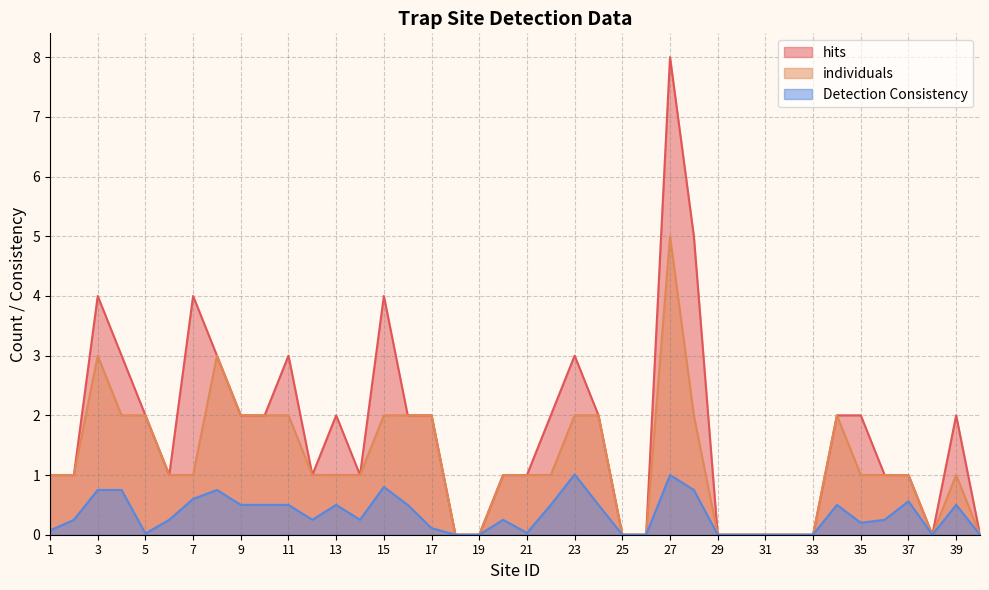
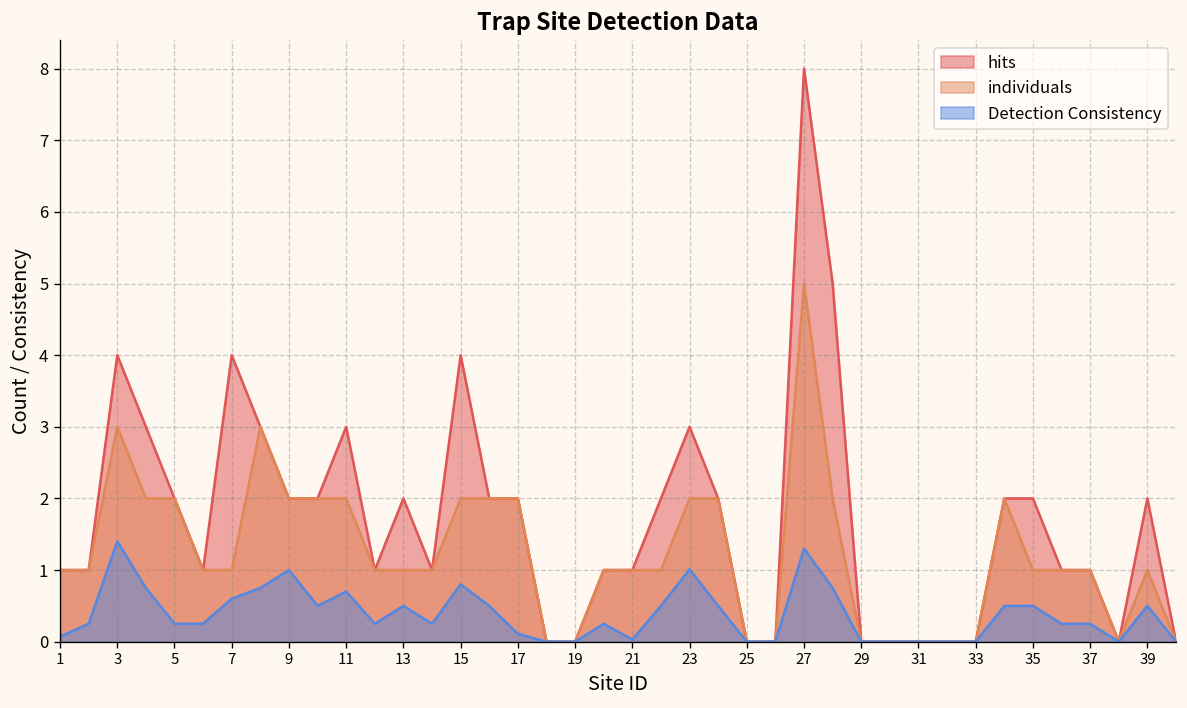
  {
    "Detection Consistency": {
      "1": 0.1,
-     "3": 0.8,
-     "5": 0.0,
+     "3": 1.4,
+     "5": 0.3,
      "7": 0.6,
-     "9": 0.5,
-     "11": 0.5,
+     "9": 1.0,
+     "11": 0.7,
      "13": 0.5,
      "15": 0.8,
      "17": 0.1,
      "21": 0.0,
      "23": 1.0,
-     "27": 1.0,
-     "35": 0.2,
-     "37": 0.6,
+     "27": 1.3,
+     "35": 0.5,
+     "37": 0.3,
      "39": 0.5
    }
  }
